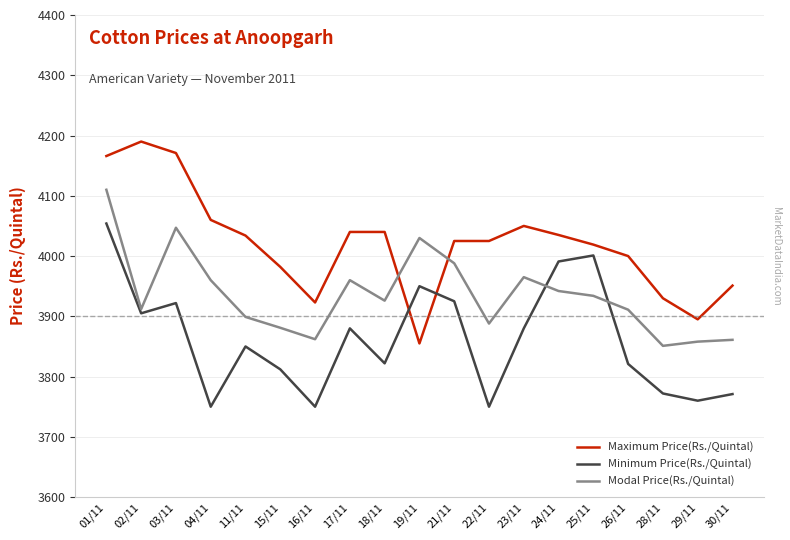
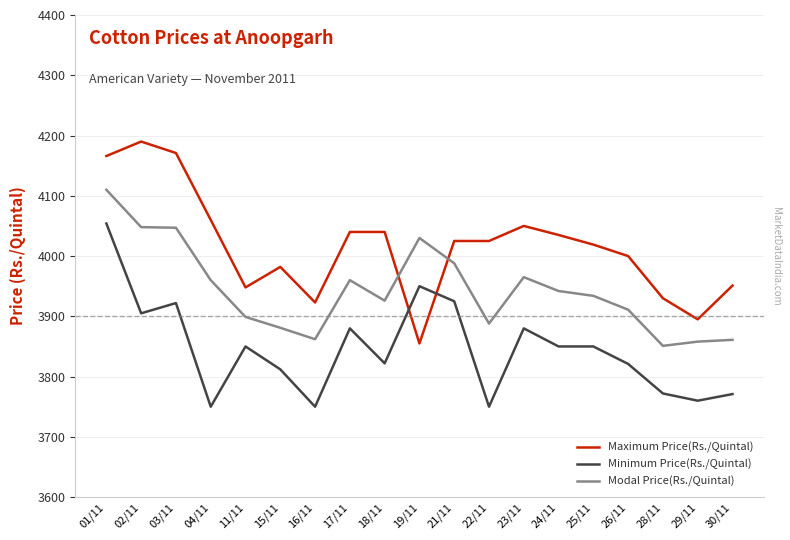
  {
    "Maximum Price(Rs./Quintal)": {
      "01/11": 4170,
      "02/11": 4190,
      "03/11": 4170,
      "04/11": 4060,
-     "11/11": 4030,
+     "11/11": 3950,
      "15/11": 3980,
      "16/11": 3920,
      "17/11": 4040,
      "18/11": 4040,
      "19/11": 3860,
      "21/11": 4030,
      "22/11": 4030,
      "23/11": 4050,
      "24/11": 4040,
      "25/11": 4020,
      "26/11": 4000,
      "28/11": 3930,
      "29/11": 3900,
      "30/11": 3950
    },
    "Minimum Price(Rs./Quintal)": {
      "01/11": 4050,
      "02/11": 3910,
      "03/11": 3920,
      "04/11": 3750,
      "11/11": 3850,
      "15/11": 3810,
      "16/11": 3750,
      "17/11": 3880,
      "18/11": 3820,
      "19/11": 3950,
      "21/11": 3930,
      "22/11": 3750,
      "23/11": 3880,
-     "24/11": 3990,
-     "25/11": 4000,
+     "24/11": 3850,
+     "25/11": 3850,
      "26/11": 3820,
      "28/11": 3770,
      "29/11": 3760,
      "30/11": 3770
    },
    "Modal Price(Rs./Quintal)": {
      "01/11": 4110,
-     "02/11": 3910,
+     "02/11": 4050,
      "03/11": 4050,
      "04/11": 3960,
      "11/11": 3900,
      "15/11": 3880,
      "16/11": 3860,
      "17/11": 3960,
      "18/11": 3930,
      "19/11": 4030,
      "21/11": 3990,
      "22/11": 3890,
      "23/11": 3970,
      "24/11": 3940,
      "25/11": 3930,
      "26/11": 3910,
      "28/11": 3850,
      "29/11": 3860,
      "30/11": 3860
    }
  }
